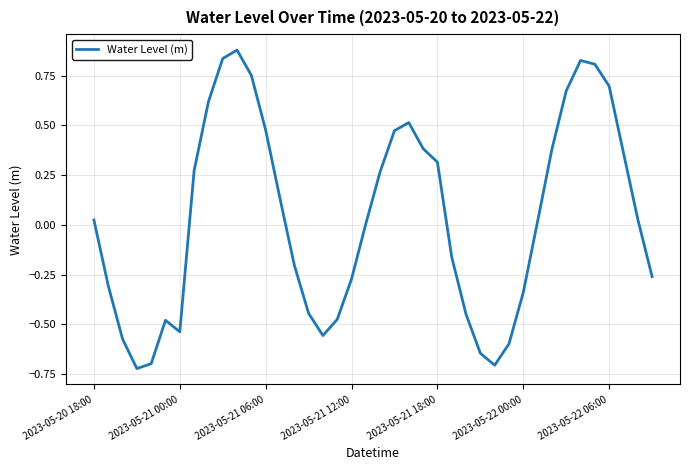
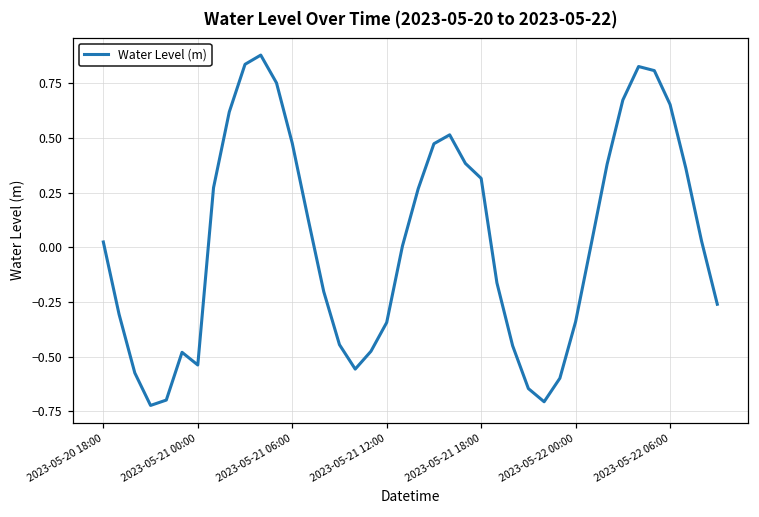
  {
    "2023-05-20 18:00": 0.02,
    "2023-05-21 00:00": -0.54,
    "2023-05-21 06:00": 0.48,
-   "2023-05-21 12:00": -0.27,
+   "2023-05-21 12:00": -0.34,
    "2023-05-21 18:00": 0.32,
    "2023-05-22 00:00": -0.34,
-   "2023-05-22 06:00": 0.70
+   "2023-05-22 06:00": 0.65
  }
